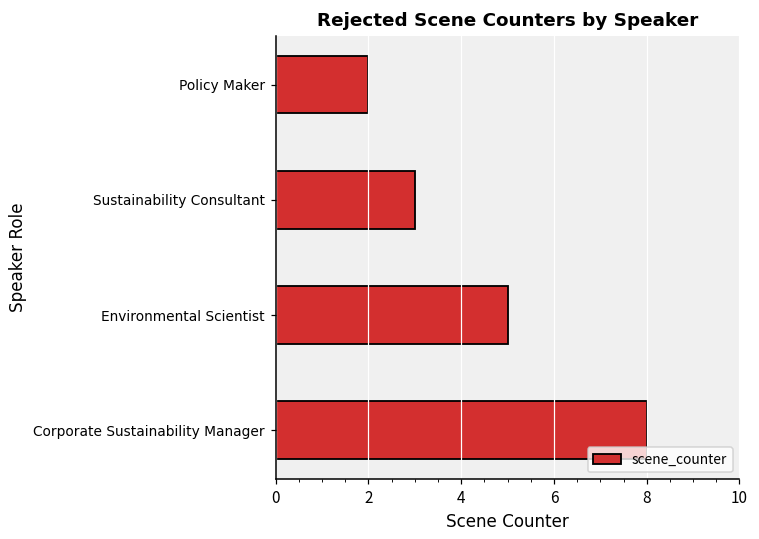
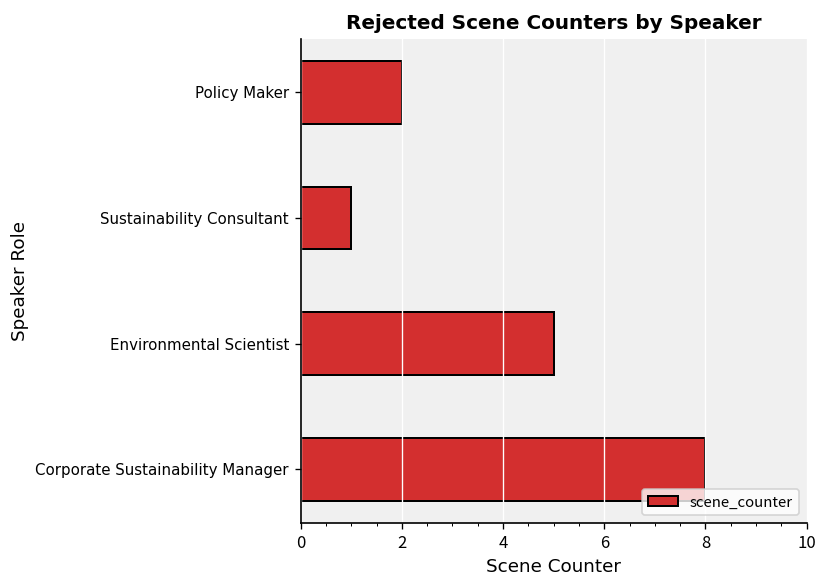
  {
    "Policy Maker": 2,
-   "Sustainability Consultant": 3,
+   "Sustainability Consultant": 1,
    "Environmental Scientist": 5,
    "Corporate Sustainability Manager": 8
  }
